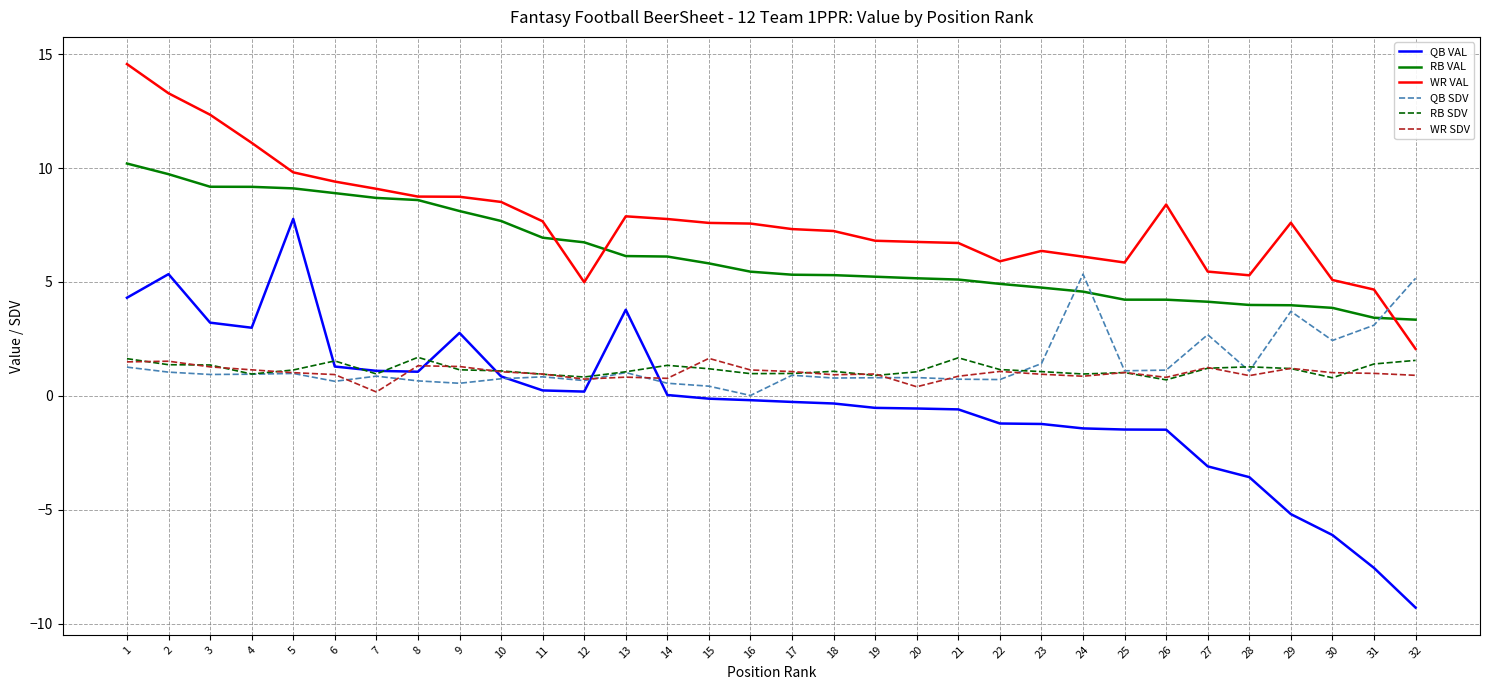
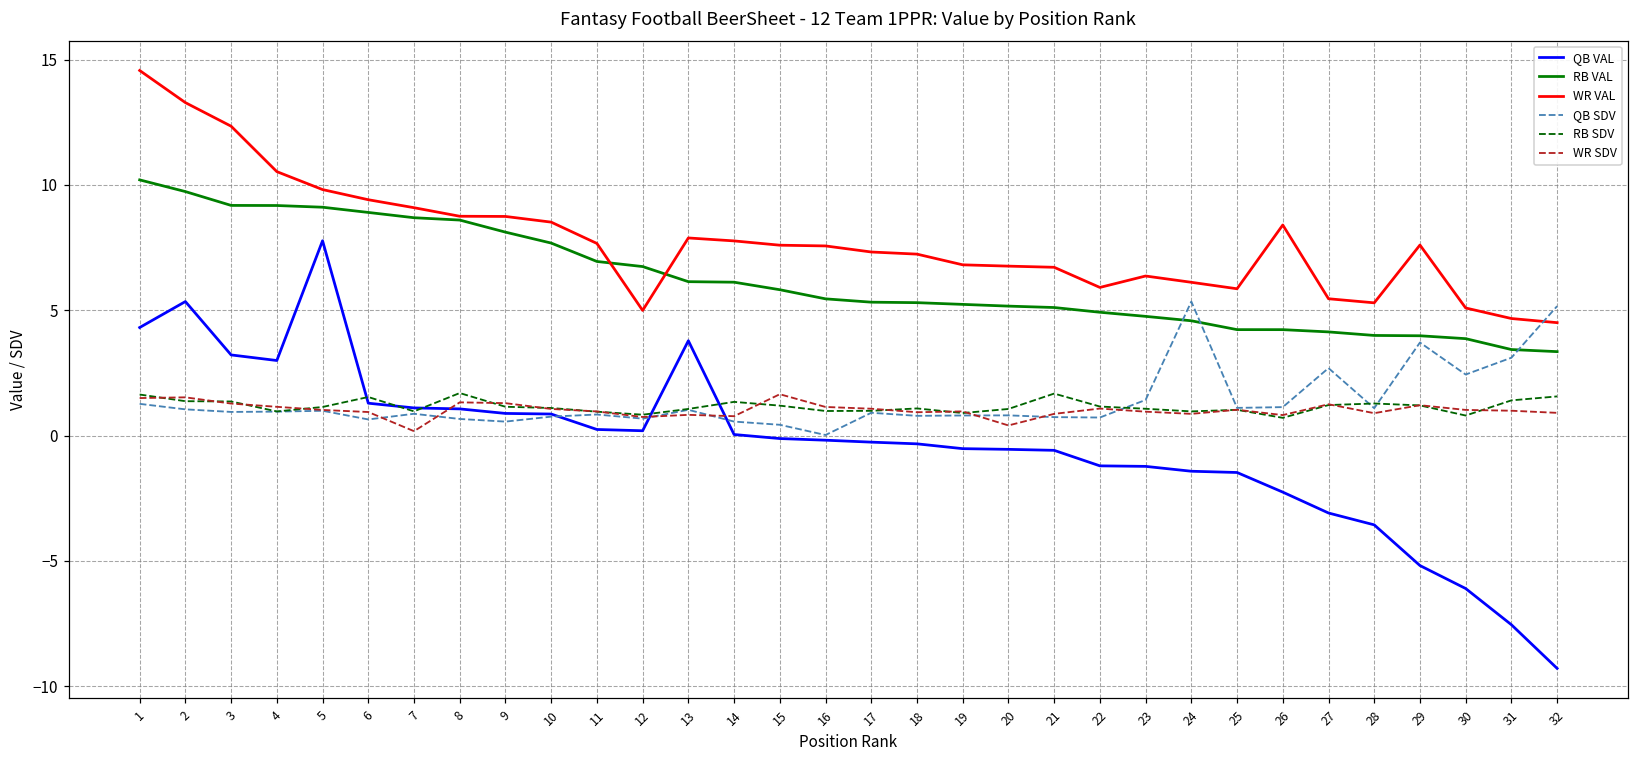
  {
    "QB VAL": {
      "1": 4.3,
      "2": 5.3,
      "3": 3.2,
      "4": 3.0,
      "5": 7.8,
      "6": 1.3,
      "7": 1.1,
      "8": 1.1,
-     "9": 2.8,
+     "9": 0.9,
      "11": 0.2,
      "12": 0.2,
      "13": 3.8,
      "14": 0.0,
      "15": -0.1,
      "16": -0.2,
      "17": -0.3,
      "18": -0.3,
      "19": -0.5,
      "20": -0.6,
      "21": -0.6,
      "22": -1.2,
      "23": -1.2,
      "24": -1.4,
      "25": -1.5,
-     "26": -1.5,
+     "26": -2.3,
      "27": -3.1,
      "28": -3.6,
      "29": -5.2,
      "30": -6.1,
      "31": -7.5,
      "32": -9.3
    },
    "WR VAL": {
      "1": 14.6,
      "2": 13.3,
      "3": 12.3,
-     "4": 11.1,
+     "4": 10.5,
      "5": 9.8,
      "6": 9.4,
      "7": 9.1,
      "8": 8.7,
      "9": 8.7,
      "10": 8.5,
      "11": 7.7,
      "12": 5.0,
      "13": 7.9,
      "14": 7.8,
      "15": 7.6,
      "16": 7.6,
      "17": 7.3,
      "18": 7.2,
      "19": 6.8,
      "20": 6.8,
      "21": 6.7,
      "22": 5.9,
      "23": 6.4,
      "24": 6.1,
      "25": 5.9,
      "26": 8.4,
      "27": 5.5,
      "28": 5.3,
      "29": 7.6,
      "30": 5.1,
      "31": 4.7,
-     "32": 2.1
+     "32": 4.5
    },
    "QB SDV": {
      "1": 1.3,
      "2": 1.0,
      "3": 0.9,
      "6": 0.6,
      "8": 0.7,
      "9": 0.6,
      "14": 0.6,
      "15": 0.4,
      "16": 0.0,
      "18": 0.8,
      "20": 0.8,
      "21": 0.7,
      "22": 0.7,
      "23": 1.4,
      "24": 5.3,
      "26": 1.1,
      "27": 2.7,
      "28": 1.1,
      "29": 3.7,
      "30": 2.4,
      "31": 3.1,
      "32": 5.2
    },
    "WR SDV": {
      "1": 1.5,
      "2": 1.5,
      "4": 1.1,
      "6": 0.9,
      "7": 0.2,
      "8": 1.3,
      "9": 1.3,
      "13": 0.8,
      "14": 0.8,
      "15": 1.6,
      "16": 1.1,
      "18": 0.9,
      "20": 0.4,
      "21": 0.9,
      "23": 1.0,
      "26": 0.8,
      "28": 0.9,
      "30": 1.0,
      "31": 1.0,
      "32": 0.9
    }
  }
